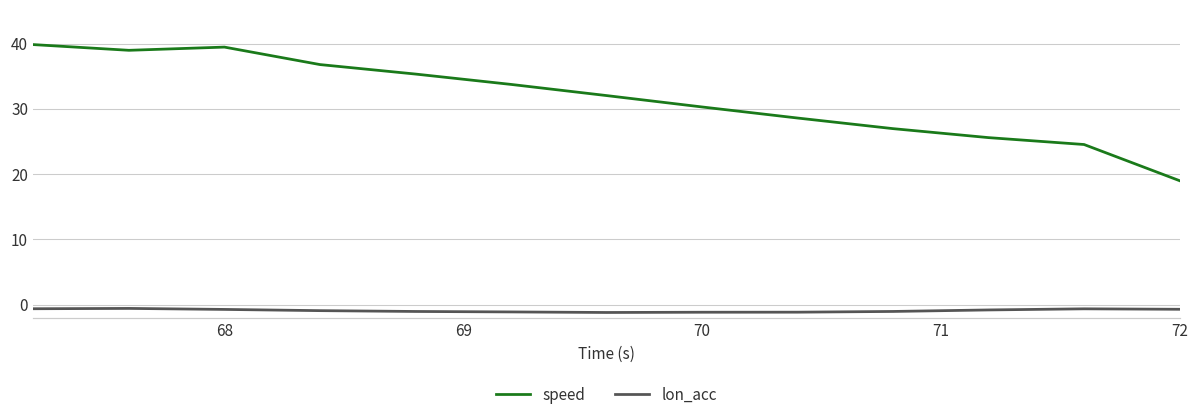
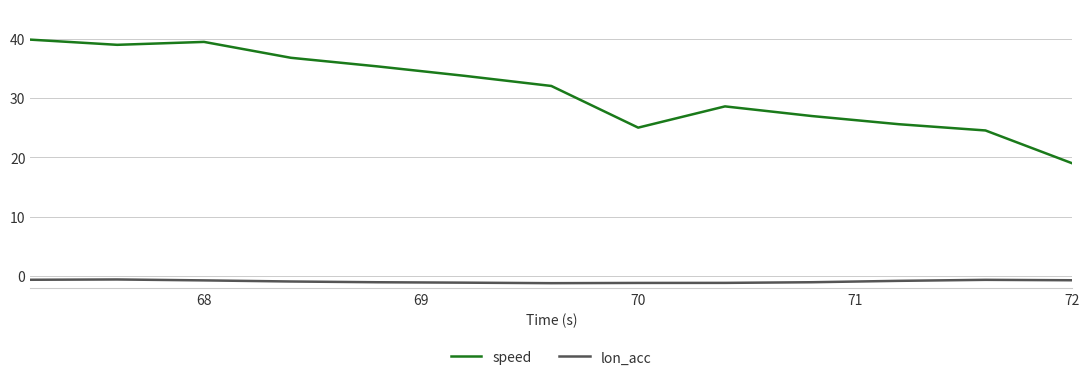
  {
    "speed": {
      "68": 39,
-     "70": 30,
+     "70": 25,
      "72": 19
    },
    "lon_acc": {
      "68": -1,
      "70": -1,
      "72": -1
    }
  }
